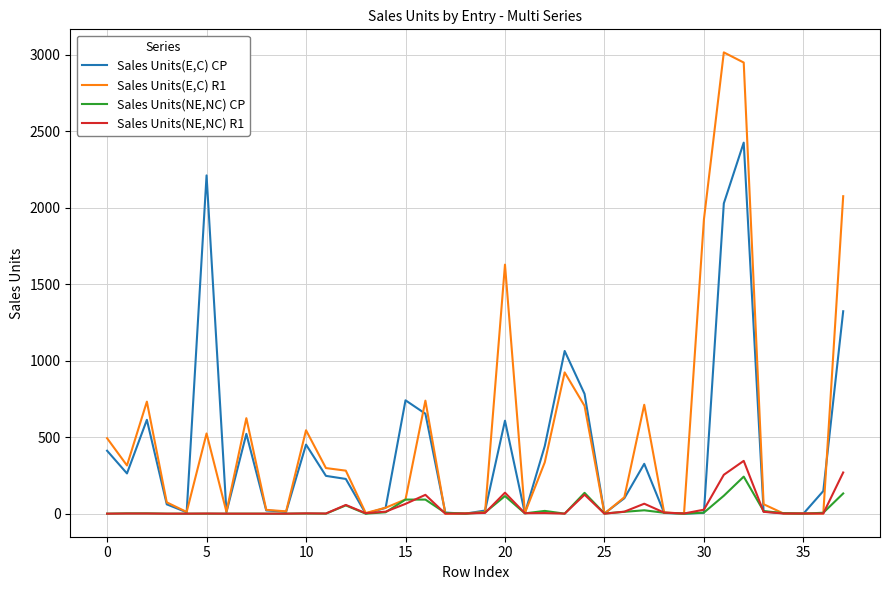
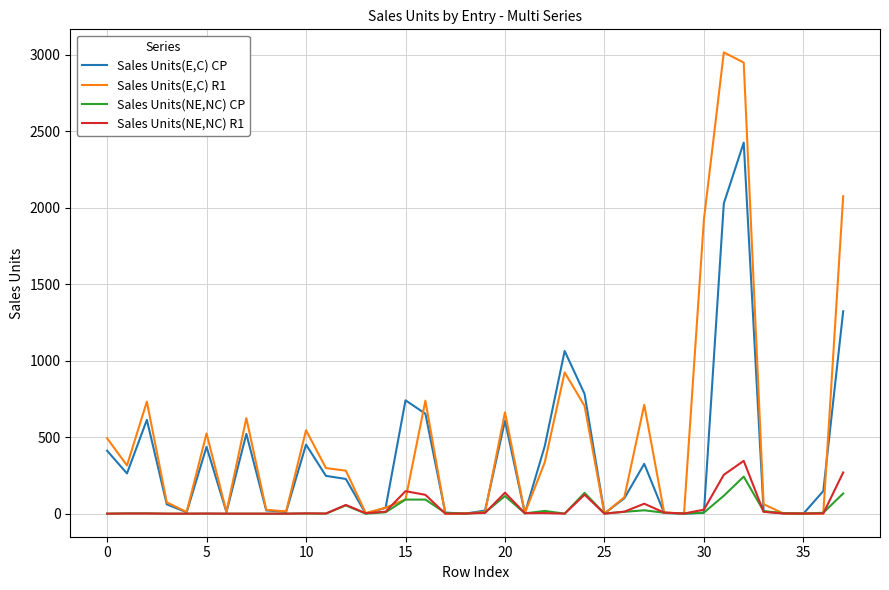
  {
    "Sales Units(E,C) CP": {
      "0": 410,
-     "5": 2210,
+     "5": 440,
      "10": 450,
      "15": 740,
      "20": 610
    },
    "Sales Units(E,C) R1": {
      "0": 490,
      "5": 520,
      "10": 550,
-     "20": 1630,
+     "20": 660,
      "30": 1920
    },
    "Sales Units(NE,NC) CP": {
      "20": 120
    },
    "Sales Units(NE,NC) R1": {
-     "15": 60,
+     "15": 150,
      "20": 140,
      "30": 30
    }
  }
